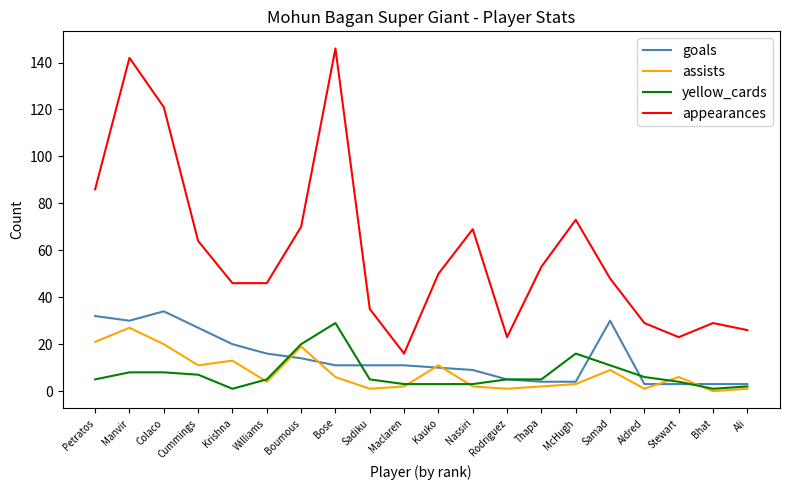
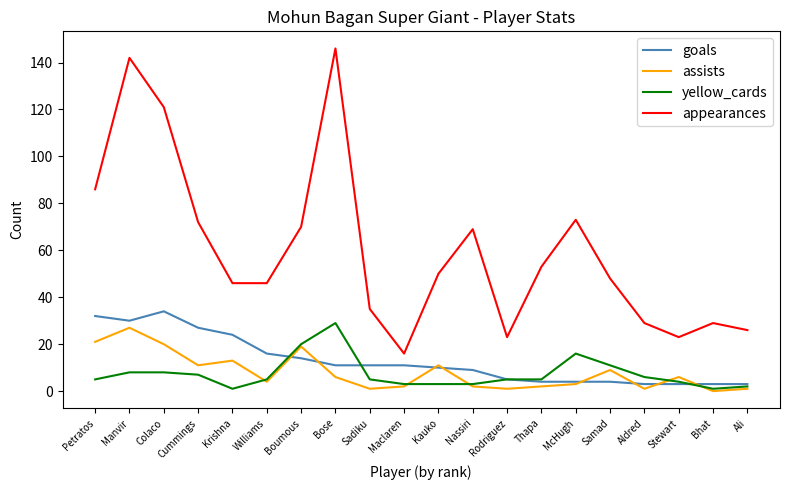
  {
    "goals": {
      "Petratos": 32,
      "Manvir": 30,
      "Colaco": 34,
      "Cummings": 27,
-     "Krishna": 20,
+     "Krishna": 24,
      "Williams": 16,
      "Boumous": 14,
      "Bose": 11,
      "Sadiku": 11,
      "Maclaren": 11,
      "Nassiri": 9,
-     "Samad": 30,
+     "Samad": 4,
      "Aldred": 3,
      "Bhat": 3
    },
    "assists": {
      "Petratos": 21,
      "Manvir": 27,
      "Colaco": 20,
      "Cummings": 11,
      "Krishna": 13,
      "Bose": 6,
      "Sadiku": 1,
      "Rodriguez": 1,
      "Thapa": 2,
      "Samad": 9,
      "Aldred": 1,
      "Stewart": 6
    },
    "yellow_cards": {
      "Petratos": 5,
      "Manvir": 8,
      "Colaco": 8,
      "Cummings": 7,
      "Krishna": 1,
      "Bose": 29,
      "Sadiku": 5,
      "Kauko": 3,
      "McHugh": 16,
      "Samad": 11,
      "Aldred": 6
    },
    "appearances": {
      "Petratos": 86,
      "Manvir": 142,
      "Colaco": 121,
-     "Cummings": 64,
+     "Cummings": 72,
      "Krishna": 46,
      "Williams": 46,
      "Boumous": 70,
      "Bose": 146,
      "Sadiku": 35,
      "Maclaren": 16,
      "Kauko": 50,
      "Nassiri": 69,
      "Rodriguez": 23,
      "Thapa": 53,
      "McHugh": 73,
      "Samad": 48,
      "Aldred": 29,
      "Stewart": 23,
      "Bhat": 29,
      "Ali": 26
    }
  }
